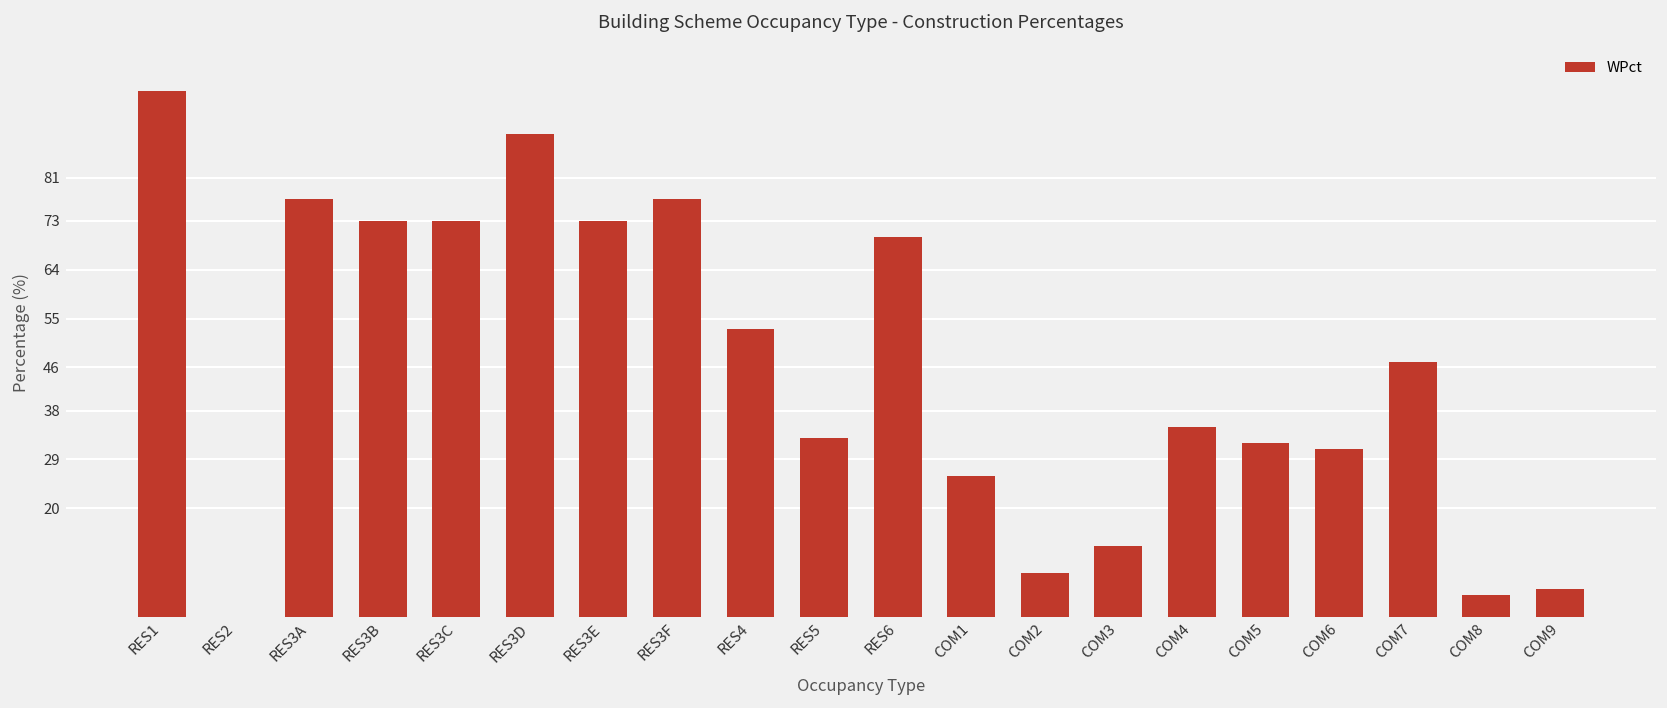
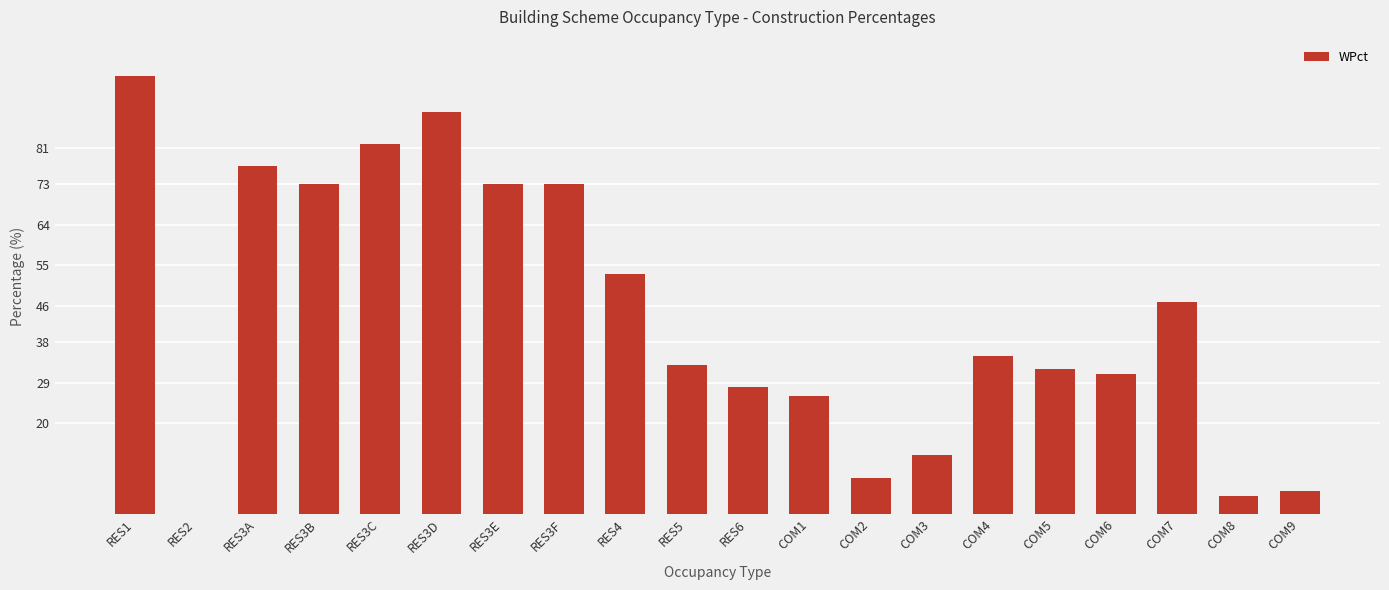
  {
    "RES1": 97,
    "RES2": 0,
    "RES3A": 77,
    "RES3B": 73,
-   "RES3C": 73,
+   "RES3C": 82,
    "RES3D": 89,
    "RES3E": 73,
-   "RES3F": 77,
+   "RES3F": 73,
    "RES4": 53,
    "RES5": 33,
-   "RES6": 70,
+   "RES6": 28,
    "COM1": 26,
    "COM2": 8,
    "COM3": 13,
    "COM4": 35,
    "COM5": 32,
    "COM6": 31,
    "COM7": 47,
    "COM8": 4,
    "COM9": 5
  }
